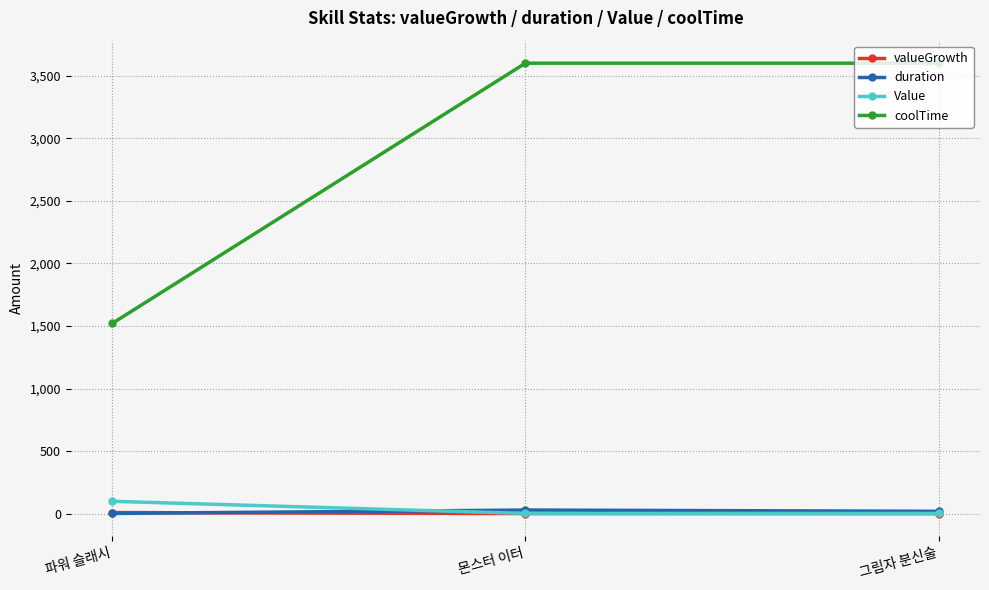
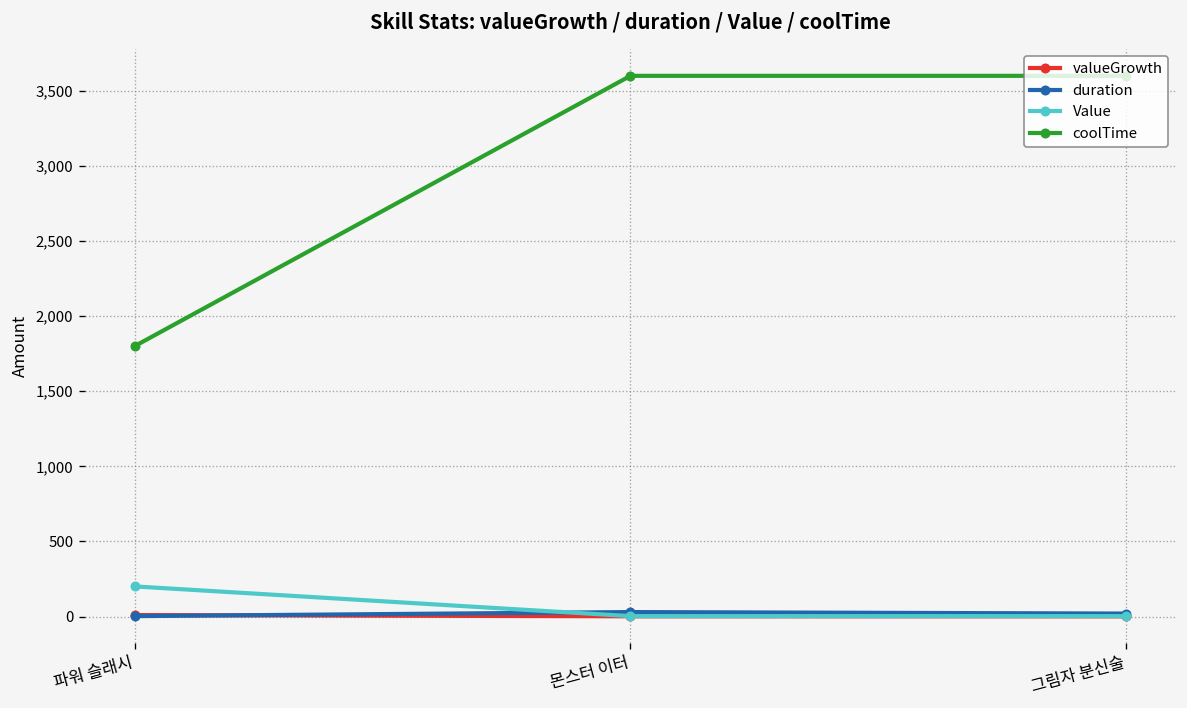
  {
    "duration": {
      "몬스터 이터": "30"
    },
    "Value": {
-     "파워 슬래시": "100"
+     "파워 슬래시": "200"
    },
    "coolTime": {
-     "파워 슬래시": "1,520",
+     "파워 슬래시": "1,800",
      "몬스터 이터": "3,600"
    }
  }
